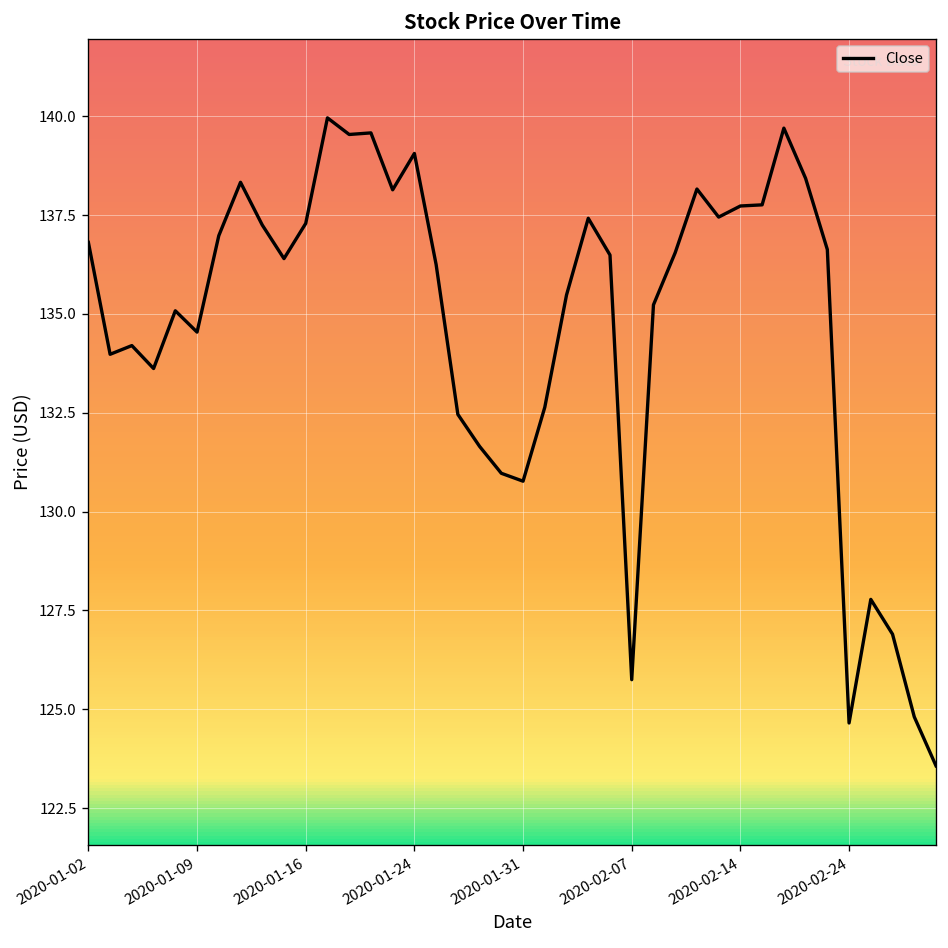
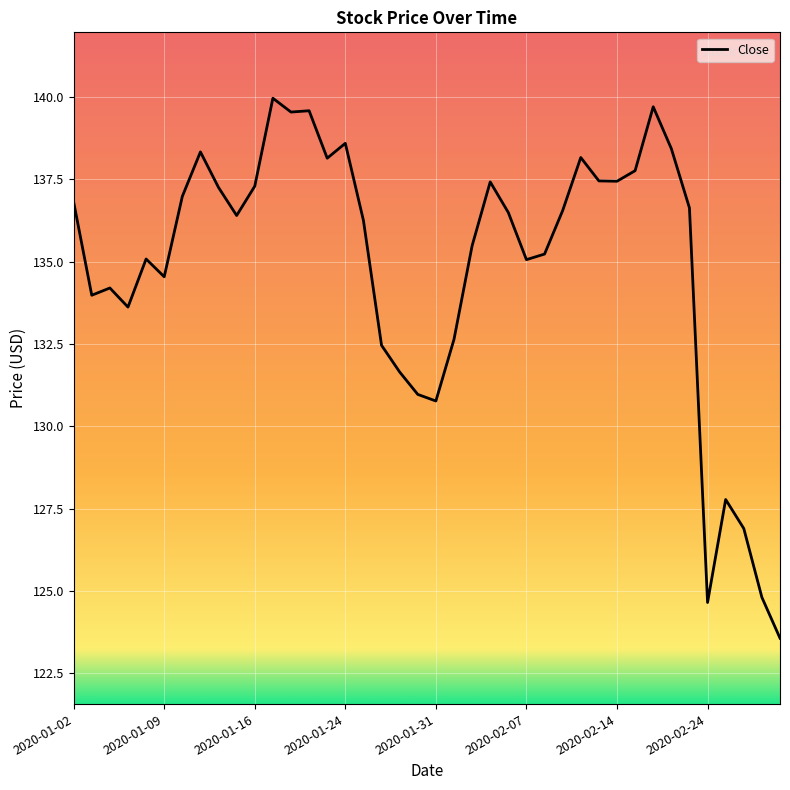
  {
    "2020-01-02": 136.8,
    "2020-01-09": 134.5,
    "2020-01-16": 137.3,
-   "2020-01-24": 139.1,
+   "2020-01-24": 138.6,
    "2020-01-31": 130.8,
-   "2020-02-07": 125.7,
-   "2020-02-14": 137.7,
+   "2020-02-07": 135.1,
+   "2020-02-14": 137.4,
    "2020-02-24": 124.7
  }
